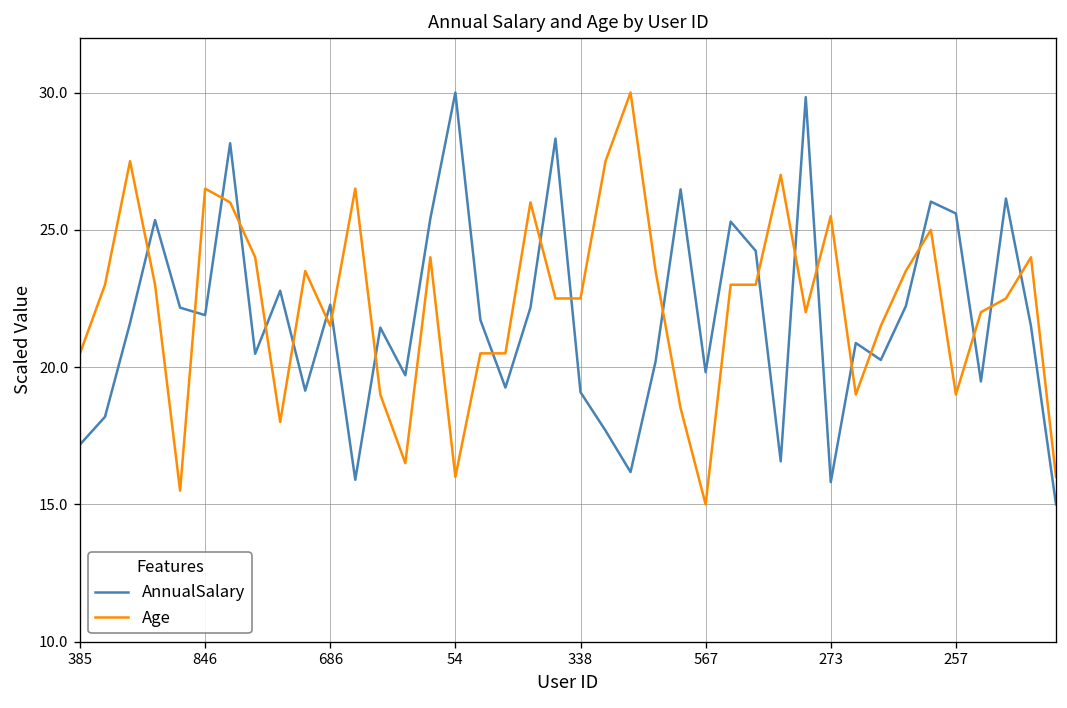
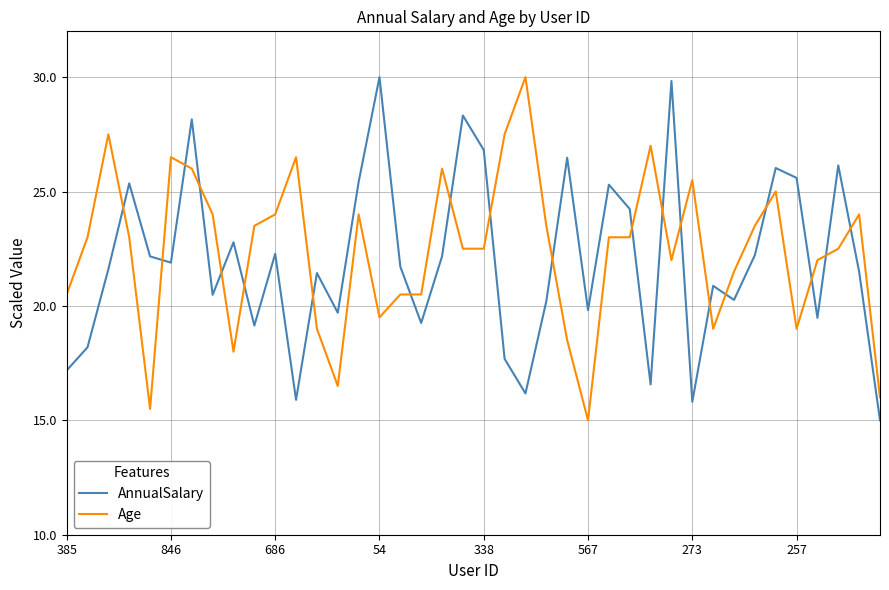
  {
    "AnnualSalary": {
      "385": 17.2,
      "846": 21.9,
      "686": 22.3,
      "54": 30.0,
-     "338": 19.1,
+     "338": 26.8,
      "567": 19.8,
      "273": 15.8,
      "257": 25.6
    },
    "Age": {
      "385": 20.5,
      "846": 26.5,
-     "686": 21.5,
-     "54": 16.0,
+     "686": 24.0,
+     "54": 19.5,
      "338": 22.5,
      "567": 15.0,
      "273": 25.5,
      "257": 19.0
    }
  }
